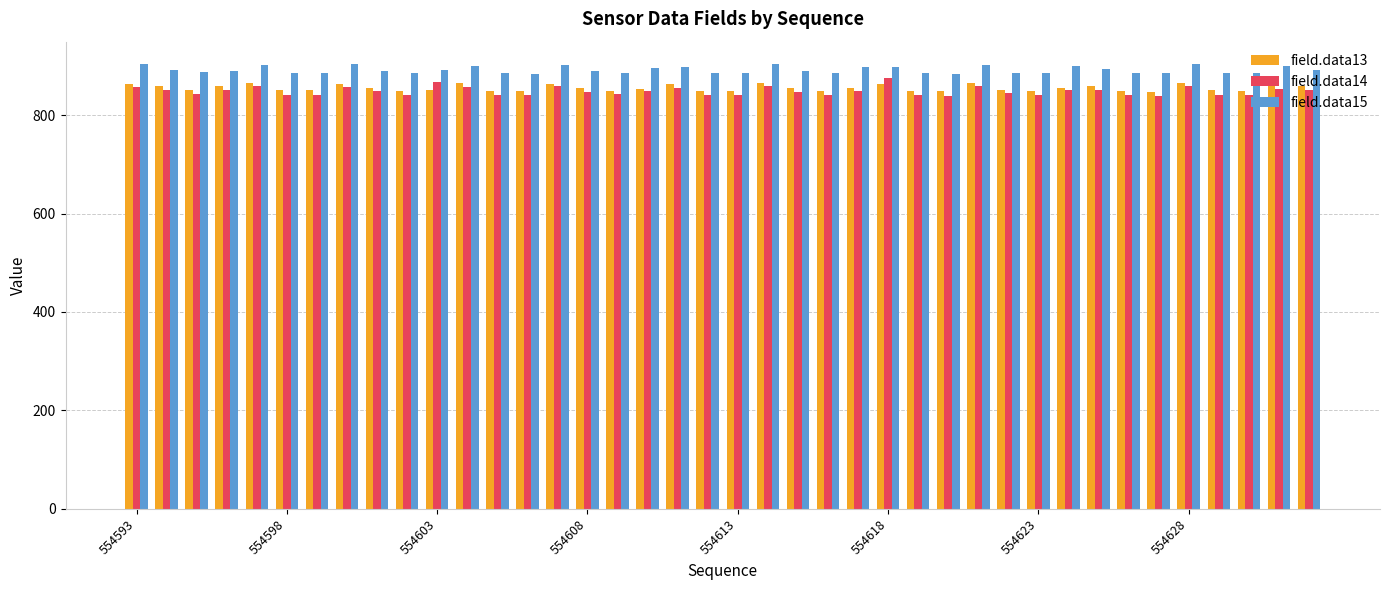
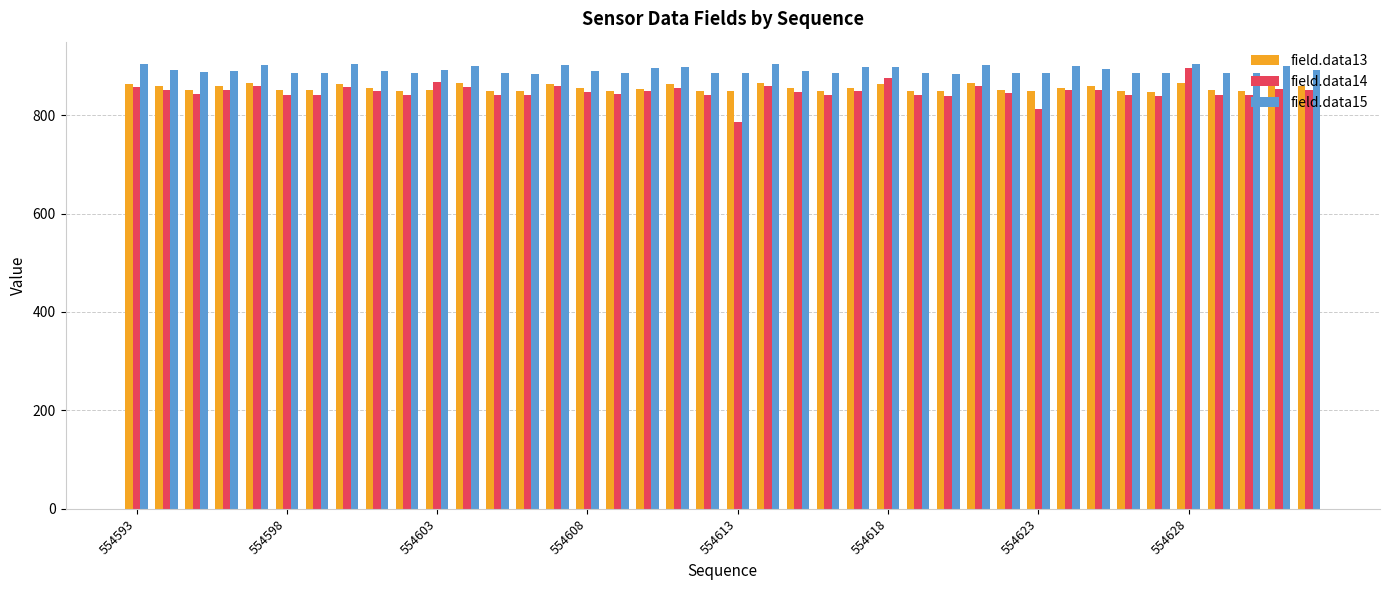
  {
    "field.data14": {
      "554593": 860,
      "554598": 840,
      "554603": 870,
      "554608": 850,
-     "554613": 840,
+     "554613": 790,
      "554618": 880,
-     "554623": 840,
-     "554628": 860
+     "554623": 810,
+     "554628": 900
    }
  }
